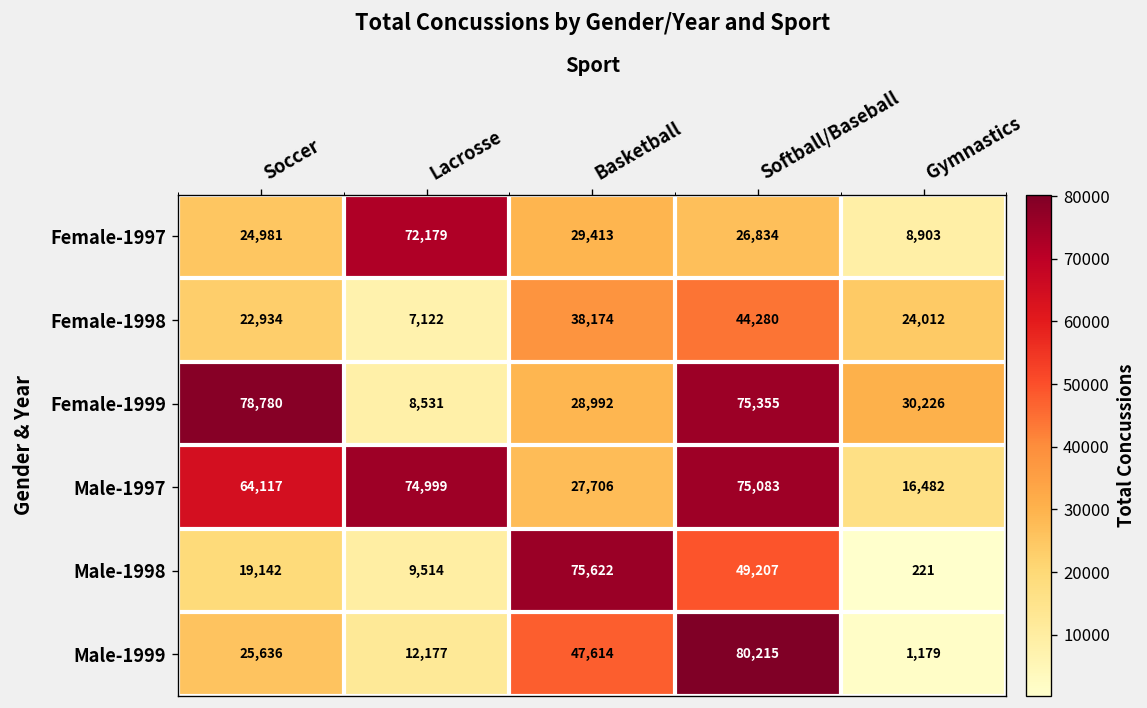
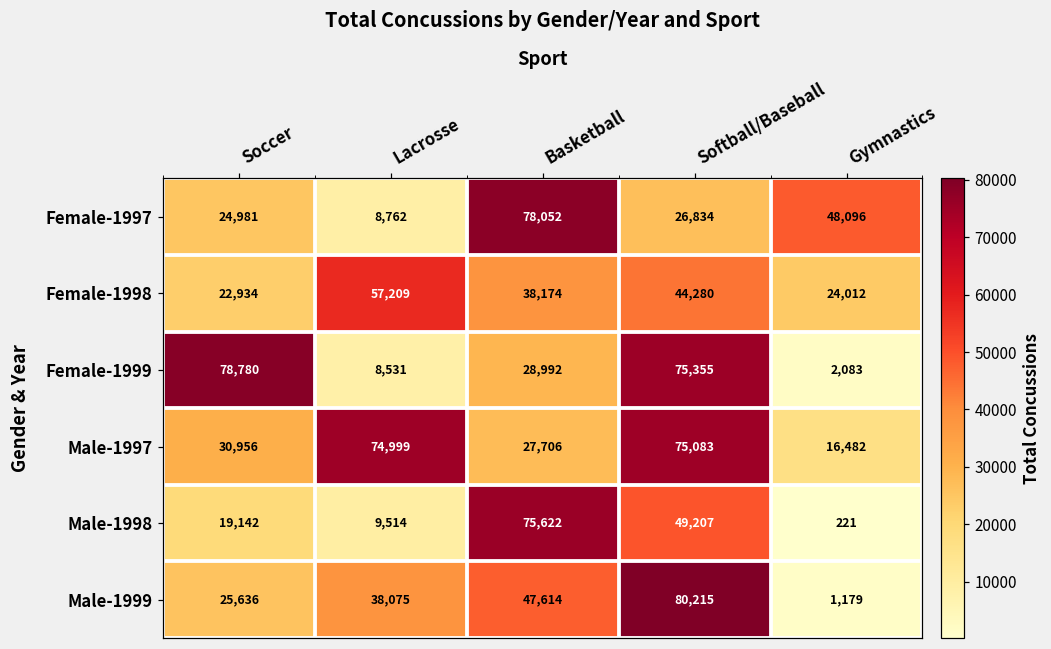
  {
    "Female-1997": {
      "Soccer": "24,981",
-     "Lacrosse": "72,179",
-     "Basketball": "29,413",
+     "Lacrosse": "8,762",
+     "Basketball": "78,052",
      "Softball/Baseball": "26,834",
-     "Gymnastics": "8,903"
+     "Gymnastics": "48,096"
    },
    "Female-1998": {
      "Soccer": "22,934",
-     "Lacrosse": "7,122",
+     "Lacrosse": "57,209",
      "Basketball": "38,174",
      "Softball/Baseball": "44,280",
      "Gymnastics": "24,012"
    },
    "Female-1999": {
      "Soccer": "78,780",
      "Lacrosse": "8,531",
      "Basketball": "28,992",
      "Softball/Baseball": "75,355",
-     "Gymnastics": "30,226"
+     "Gymnastics": "2,083"
    },
    "Male-1997": {
-     "Soccer": "64,117",
+     "Soccer": "30,956",
      "Lacrosse": "74,999",
      "Basketball": "27,706",
      "Softball/Baseball": "75,083",
      "Gymnastics": "16,482"
    },
    "Male-1998": {
      "Soccer": "19,142",
      "Lacrosse": "9,514",
      "Basketball": "75,622",
      "Softball/Baseball": "49,207",
      "Gymnastics": "221"
    },
    "Male-1999": {
      "Soccer": "25,636",
-     "Lacrosse": "12,177",
+     "Lacrosse": "38,075",
      "Basketball": "47,614",
      "Softball/Baseball": "80,215",
      "Gymnastics": "1,179"
    }
  }
